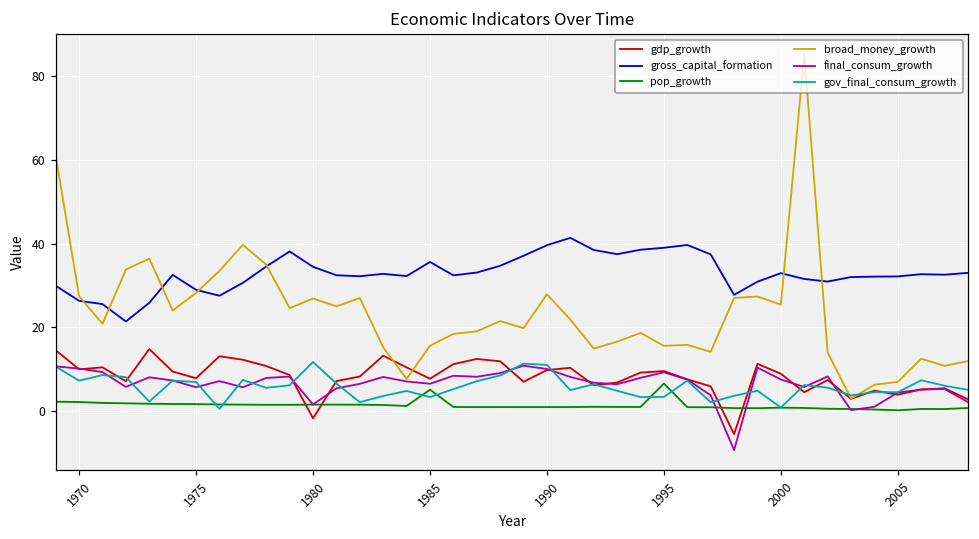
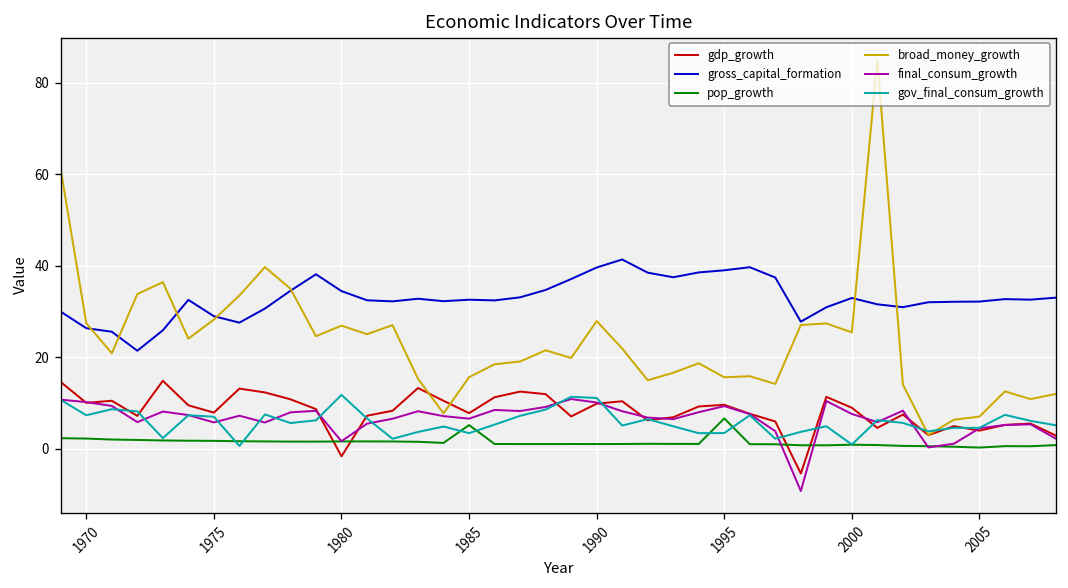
  {
    "gdp_growth": {
      "1975": 8,
      "1980": -2,
      "1985": 8,
      "2000": 9
    },
    "gross_capital_formation": {
      "1970": 26,
      "1975": 29,
      "1980": 34,
-     "1985": 36,
+     "1985": 33,
      "1990": 40,
      "1995": 39,
      "2000": 33,
      "2005": 32
    },
    "pop_growth": {
      "1970": 2,
      "1975": 2,
      "1985": 5,
      "1990": 1,
      "1995": 7,
      "2005": 0
    },
    "broad_money_growth": {
      "1970": 27,
      "1975": 28,
      "1980": 27,
      "1985": 16,
      "1990": 28,
      "1995": 16,
      "2000": 25,
      "2005": 7
    },
    "final_consum_growth": {
      "1975": 6,
      "1985": 7,
      "2000": 8
    },
    "gov_final_consum_growth": {
      "1970": 7,
      "1975": 7,
      "1980": 12,
      "1985": 3,
      "1990": 11,
      "1995": 3
    }
  }
